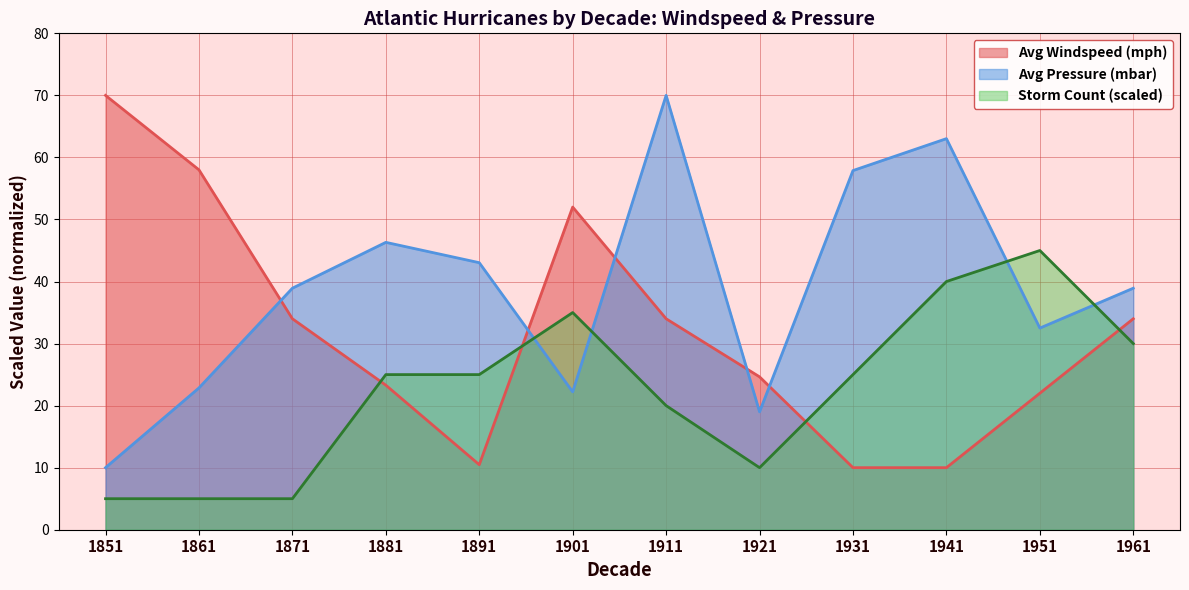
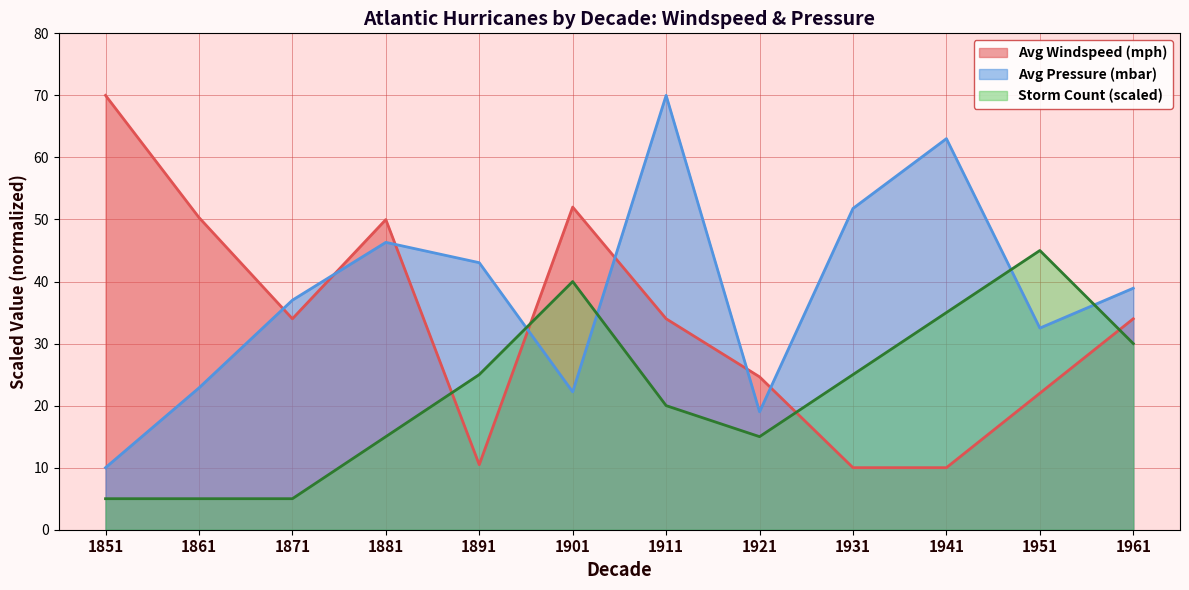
  {
    "Avg Windspeed (mph)": {
      "1851": 70,
-     "1861": 58,
+     "1861": 50,
      "1871": 34,
-     "1881": 23,
+     "1881": 50,
      "1891": 10,
      "1901": 52,
      "1911": 34,
      "1921": 25,
      "1931": 10,
      "1941": 10,
      "1951": 22,
      "1961": 34
    },
    "Avg Pressure (mbar)": {
      "1851": 10,
      "1861": 23,
-     "1871": 39,
+     "1871": 37,
      "1881": 46,
      "1891": 43,
      "1901": 22,
      "1911": 70,
      "1921": 19,
-     "1931": 58,
+     "1931": 52,
      "1941": 63,
      "1951": 32,
      "1961": 39
    },
    "Storm Count (scaled)": {
      "1851": 5,
      "1861": 5,
      "1871": 5,
-     "1881": 25,
+     "1881": 15,
      "1891": 25,
-     "1901": 35,
+     "1901": 40,
      "1911": 20,
-     "1921": 10,
+     "1921": 15,
      "1931": 25,
-     "1941": 40,
+     "1941": 35,
      "1951": 45,
      "1961": 30
    }
  }
